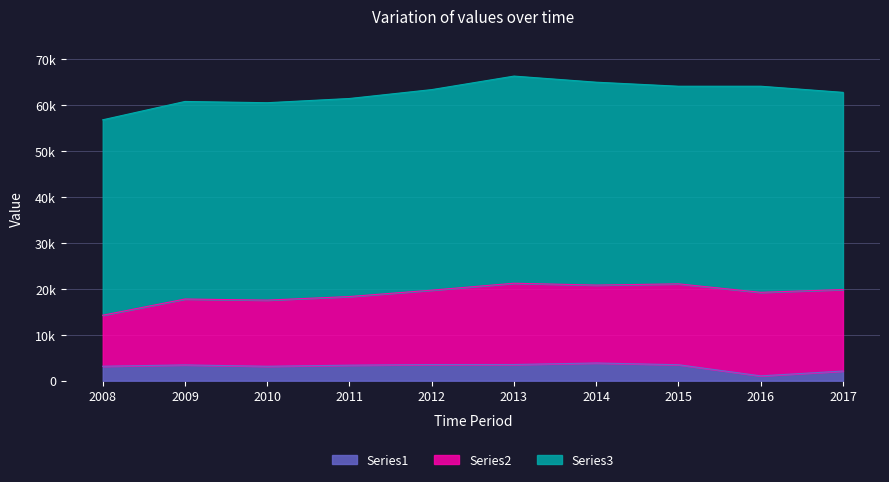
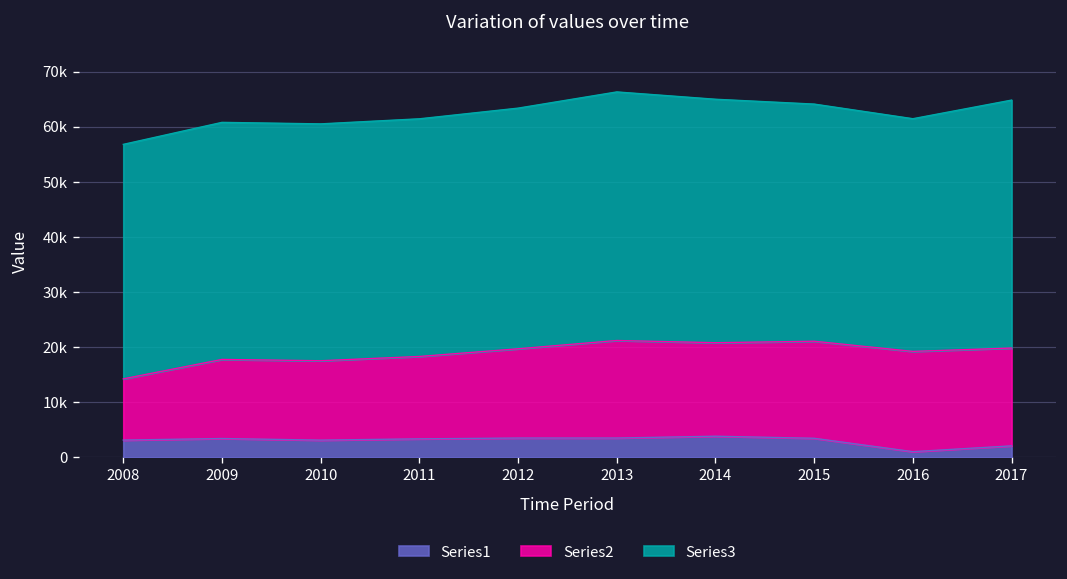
  {
    "Series1": {
      "2008": 3000,
      "2009": 3000,
      "2010": 3000,
      "2011": 3000,
      "2012": 4000,
      "2013": 4000,
      "2014": 4000,
      "2015": 3000,
      "2016": 1000,
      "2017": 2000
    },
    "Series2": {
      "2008": 11000,
      "2009": 14000,
      "2010": 14000,
      "2011": 15000,
      "2012": 16000,
      "2013": 18000,
      "2014": 17000,
      "2015": 18000,
      "2016": 18000,
      "2017": 18000
    },
    "Series3": {
      "2008": 43000,
      "2009": 43000,
      "2010": 43000,
      "2011": 43000,
      "2012": 44000,
      "2013": 45000,
      "2014": 44000,
      "2015": 43000,
-     "2016": 45000,
-     "2017": 43000
+     "2016": 42000,
+     "2017": 45000
    }
  }
